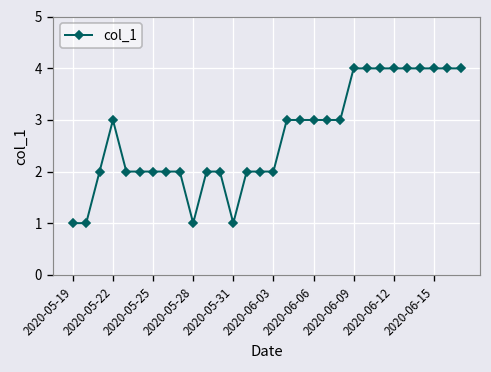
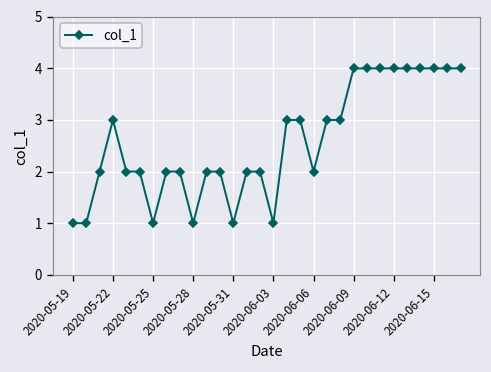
  {
    "2020-05-19": 1,
    "2020-05-22": 3,
-   "2020-05-25": 2,
+   "2020-05-25": 1,
    "2020-05-28": 1,
    "2020-05-31": 1,
-   "2020-06-03": 2,
-   "2020-06-06": 3,
+   "2020-06-03": 1,
+   "2020-06-06": 2,
    "2020-06-09": 4,
    "2020-06-12": 4,
    "2020-06-15": 4
  }
